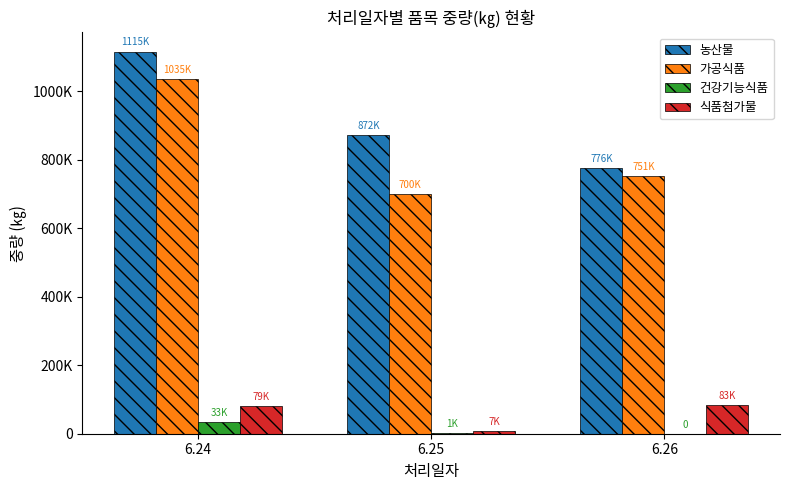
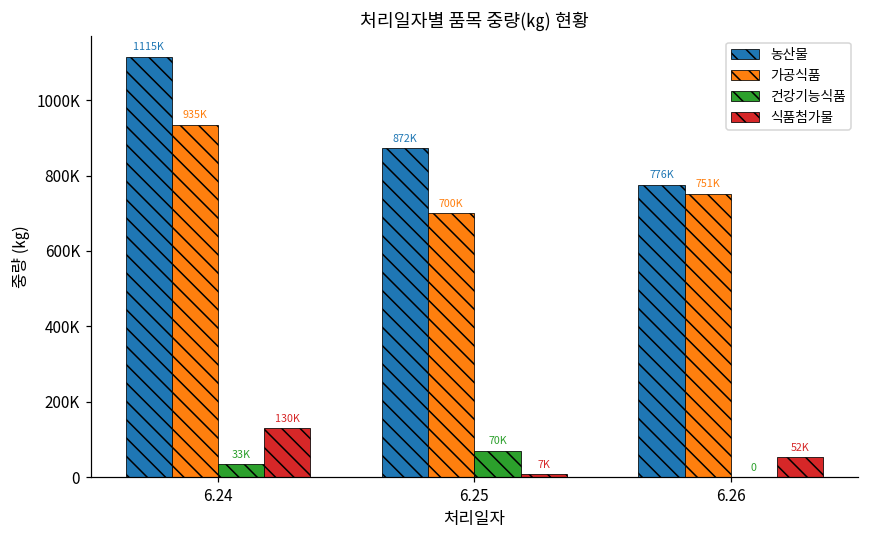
  {
    "농산물": {
      "6.24": "1115K",
      "6.25": "872K",
      "6.26": "776K"
    },
    "가공식품": {
-     "6.24": "1035K",
+     "6.24": "935K",
      "6.25": "700K",
      "6.26": "751K"
    },
    "건강기능식품": {
      "6.24": "33K",
-     "6.25": "1K",
+     "6.25": "70K",
      "6.26": "0"
    },
    "식품첨가물": {
-     "6.24": "79K",
+     "6.24": "130K",
      "6.25": "7K",
-     "6.26": "83K"
+     "6.26": "52K"
    }
  }
